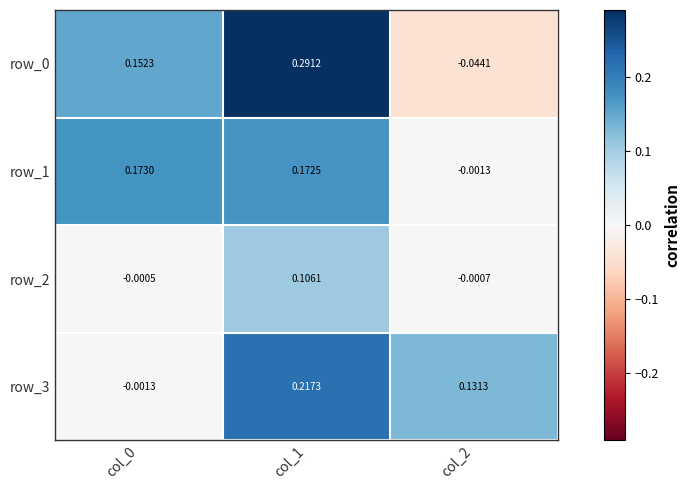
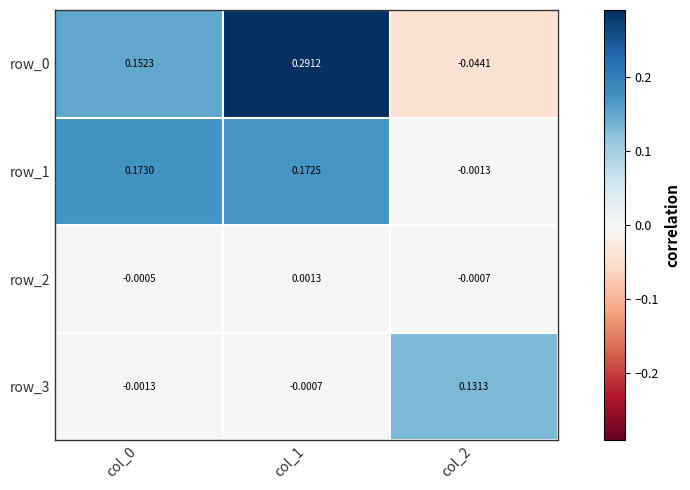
  {
    "row_0": {
      "col_0": 0.1523,
      "col_1": 0.2912,
      "col_2": -0.0441
    },
    "row_1": {
      "col_0": 0.1730,
      "col_1": 0.1725,
      "col_2": -0.0013
    },
    "row_2": {
      "col_0": -0.0005,
-     "col_1": 0.1061,
+     "col_1": 0.0013,
      "col_2": -0.0007
    },
    "row_3": {
      "col_0": -0.0013,
-     "col_1": 0.2173,
+     "col_1": -0.0007,
      "col_2": 0.1313
    }
  }
